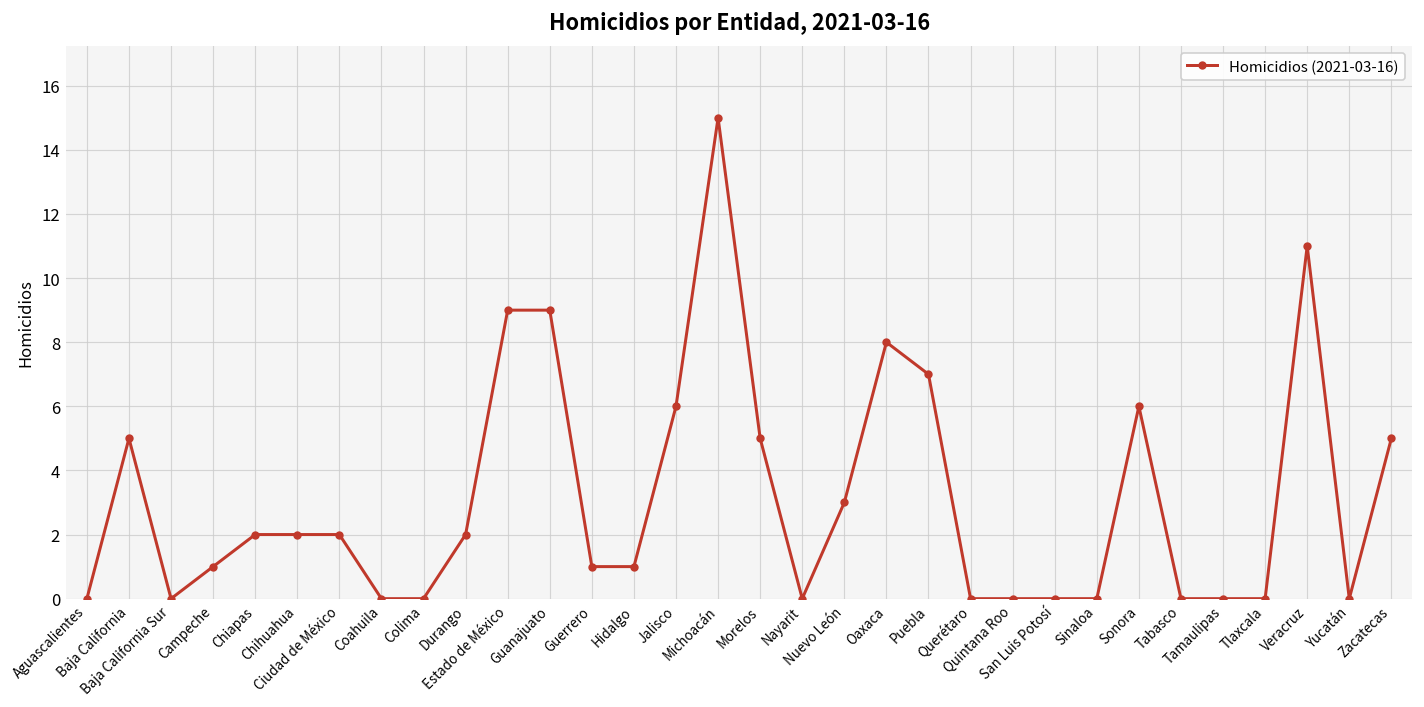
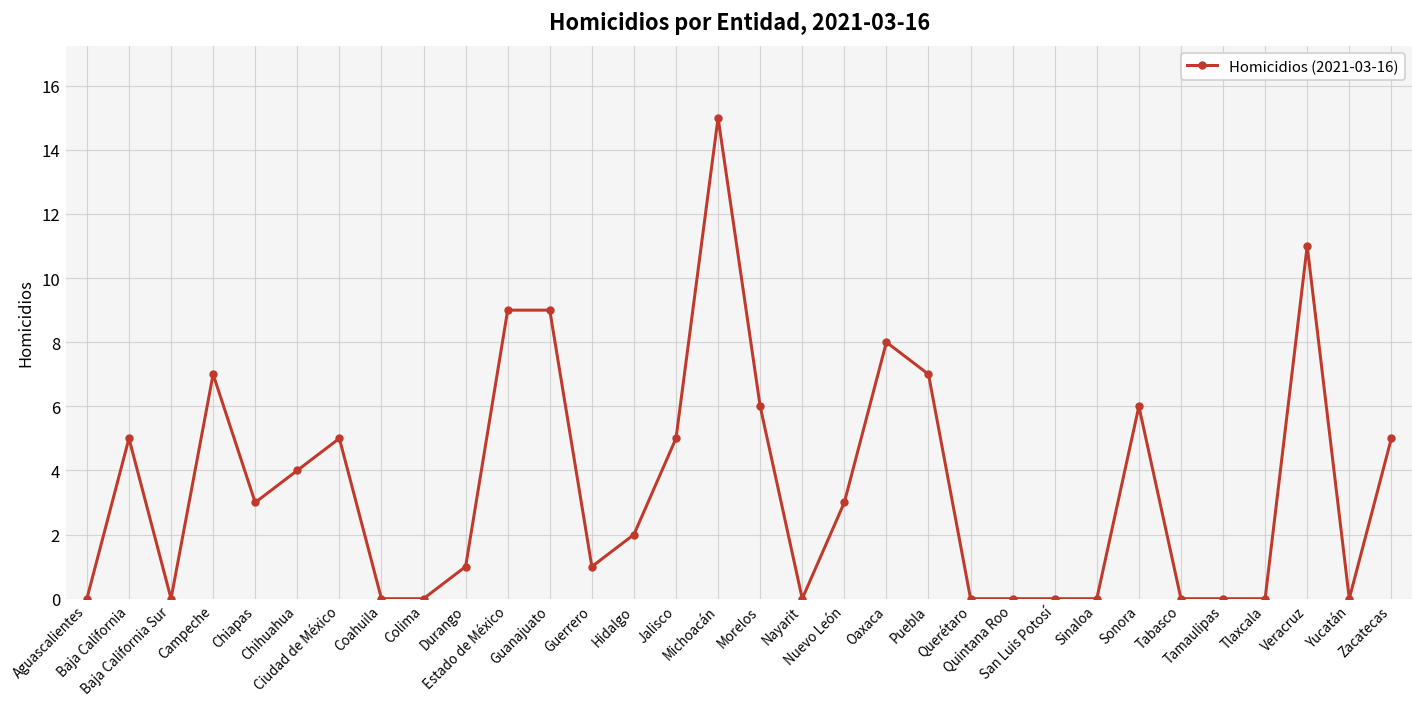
  {
    "Aguascalientes": 0,
    "Baja California": 5,
    "Baja California Sur": 0,
-   "Campeche": 1,
-   "Chiapas": 2,
-   "Chihuahua": 2,
-   "Ciudad de México": 2,
+   "Campeche": 7,
+   "Chiapas": 3,
+   "Chihuahua": 4,
+   "Ciudad de México": 5,
    "Coahuila": 0,
    "Colima": 0,
-   "Durango": 2,
+   "Durango": 1,
    "Estado de México": 9,
    "Guanajuato": 9,
    "Guerrero": 1,
-   "Hidalgo": 1,
-   "Jalisco": 6,
+   "Hidalgo": 2,
+   "Jalisco": 5,
    "Michoacán": 15,
-   "Morelos": 5,
+   "Morelos": 6,
    "Nayarit": 0,
    "Nuevo León": 3,
    "Oaxaca": 8,
    "Puebla": 7,
    "Querétaro": 0,
    "Quintana Roo": 0,
    "San Luis Potosí": 0,
    "Sinaloa": 0,
    "Sonora": 6,
    "Tabasco": 0,
    "Tamaulipas": 0,
    "Tlaxcala": 0,
    "Veracruz": 11,
    "Yucatán": 0,
    "Zacatecas": 5
  }
